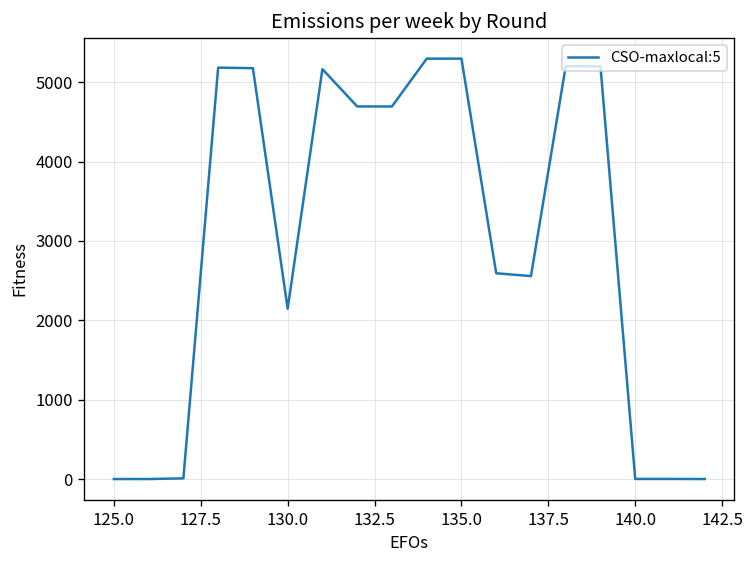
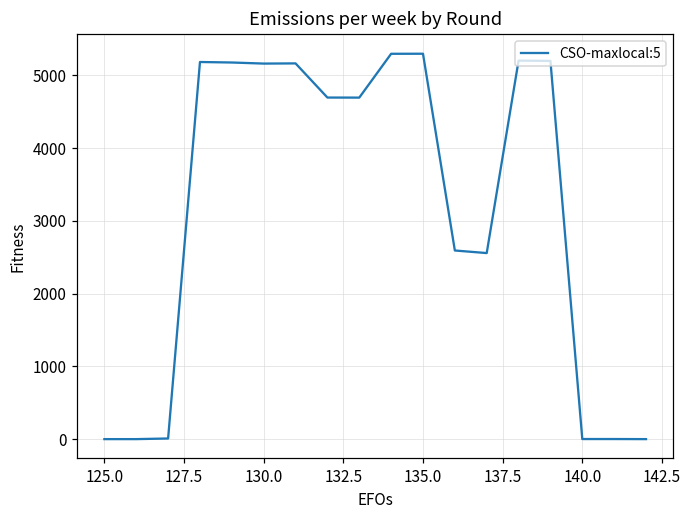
  {
    "125.0": 0,
-   "130.0": 2100,
+   "130.0": 5200,
    "135.0": 5300,
    "140.0": 0
  }
